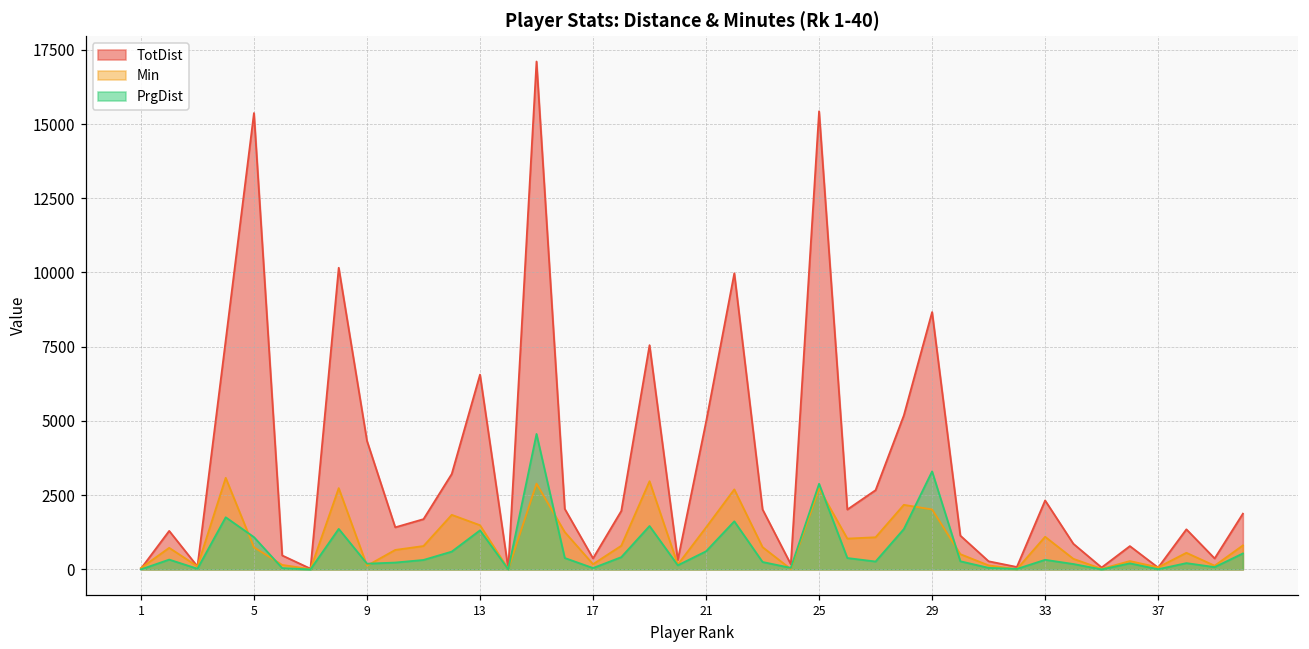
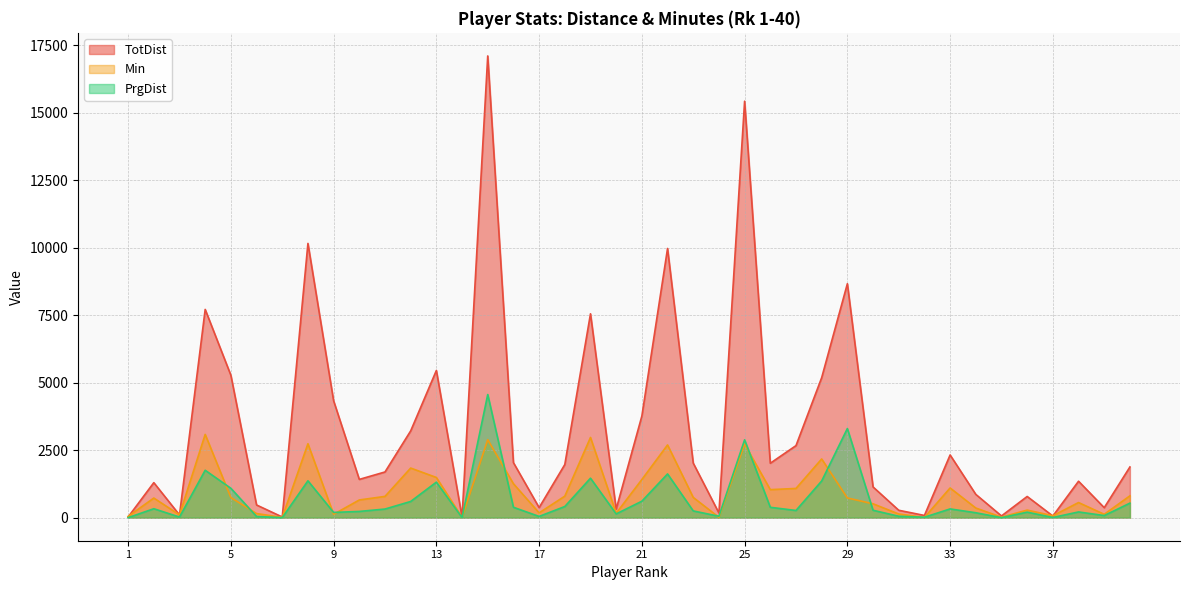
  {
    "TotDist": {
-     "5": 15400,
+     "5": 5300,
      "9": 4300,
-     "13": 6600,
+     "13": 5500,
      "17": 400,
-     "21": 5000,
+     "21": 3800,
      "25": 15400,
      "29": 8700,
      "33": 2300
    },
    "Min": {
      "5": 700,
      "13": 1500,
      "17": 200,
      "21": 1400,
      "25": 2700,
-     "29": 2000,
+     "29": 700,
      "33": 1100
    },
    "PrgDist": {
      "5": 1100,
      "13": 1300,
      "17": 0,
      "21": 600,
      "25": 2900,
      "29": 3300,
      "33": 300
    }
  }
